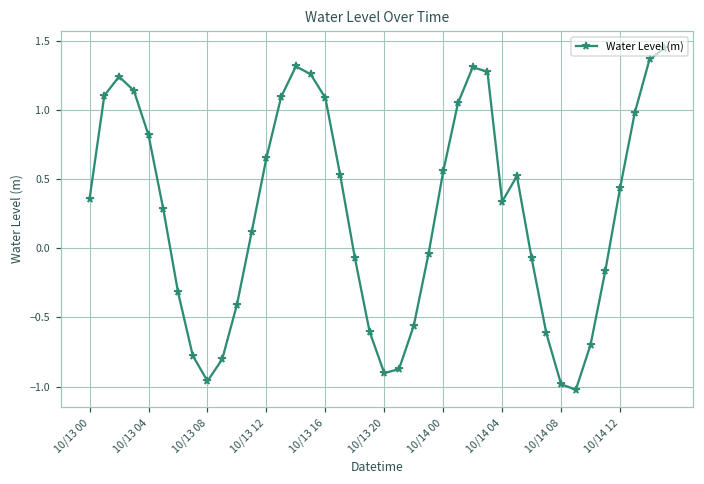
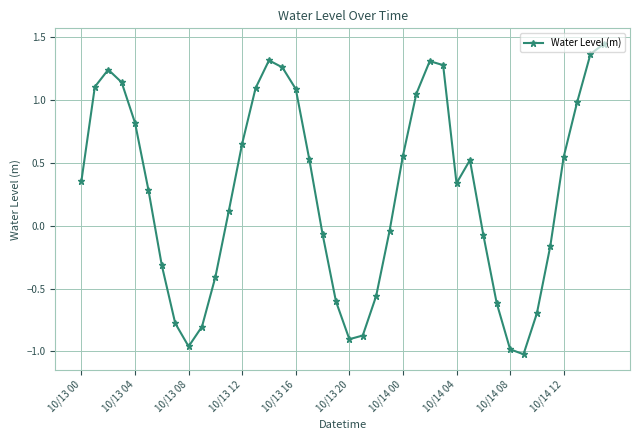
  {
    "10/13 00": 0.36,
    "10/13 04": 0.82,
    "10/13 08": -0.96,
    "10/13 12": 0.65,
    "10/13 16": 1.09,
    "10/13 20": -0.90,
    "10/14 00": 0.56,
    "10/14 04": 0.34,
    "10/14 08": -0.98,
-   "10/14 12": 0.44
+   "10/14 12": 0.55
  }
